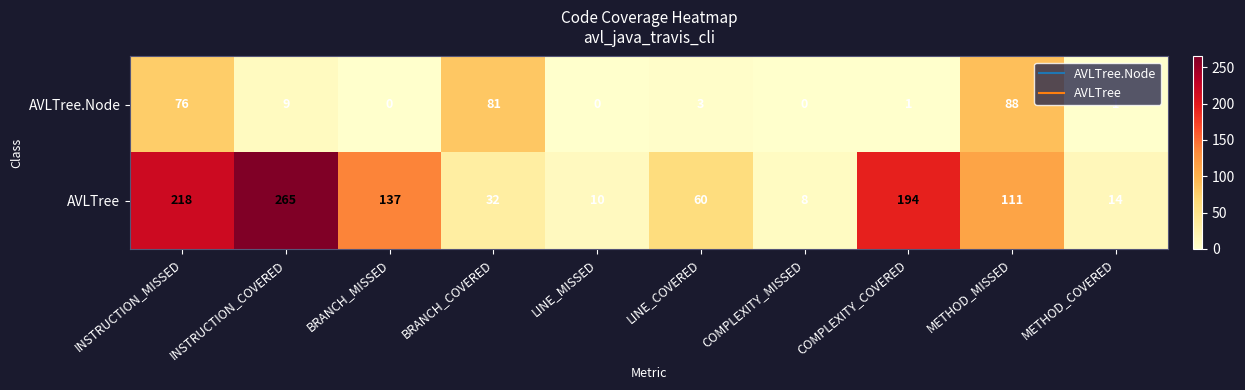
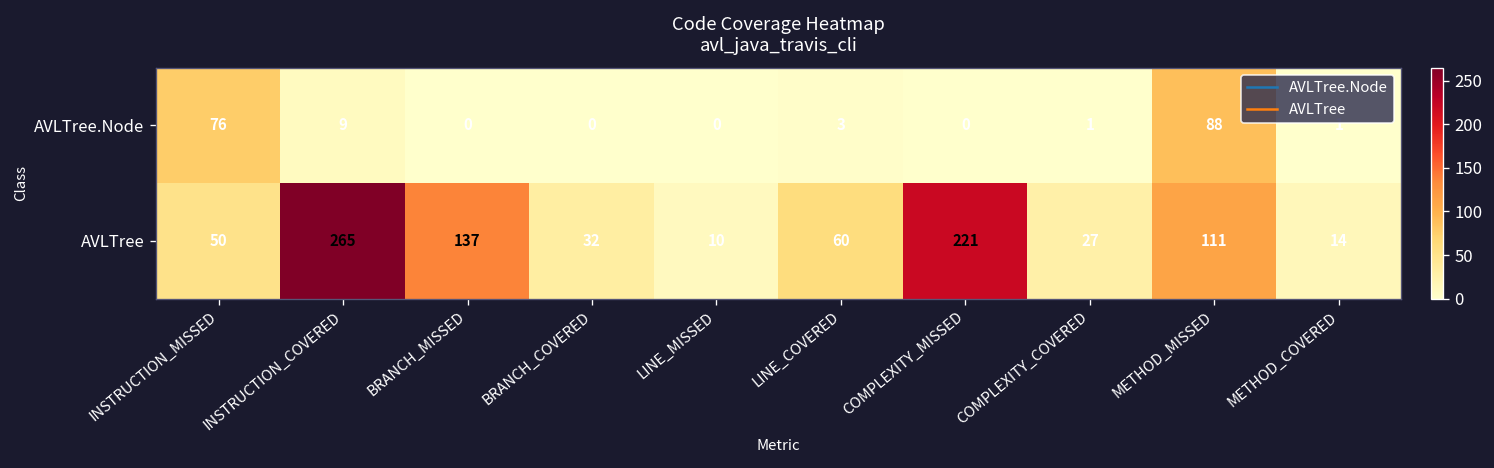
  {
    "AVLTree.Node": {
      "INSTRUCTION_MISSED": 76,
      "INSTRUCTION_COVERED": 9,
      "BRANCH_MISSED": 0,
-     "BRANCH_COVERED": 81,
+     "BRANCH_COVERED": 0,
      "LINE_MISSED": 0,
      "LINE_COVERED": 3,
      "COMPLEXITY_MISSED": 0,
      "COMPLEXITY_COVERED": 1,
      "METHOD_MISSED": 88
    },
    "AVLTree": {
-     "INSTRUCTION_MISSED": 218,
+     "INSTRUCTION_MISSED": 50,
      "INSTRUCTION_COVERED": 265,
      "BRANCH_MISSED": 137,
      "BRANCH_COVERED": 32,
      "LINE_MISSED": 10,
      "LINE_COVERED": 60,
-     "COMPLEXITY_MISSED": 8,
-     "COMPLEXITY_COVERED": 194,
+     "COMPLEXITY_MISSED": 221,
+     "COMPLEXITY_COVERED": 27,
      "METHOD_MISSED": 111,
      "METHOD_COVERED": 14
    }
  }
